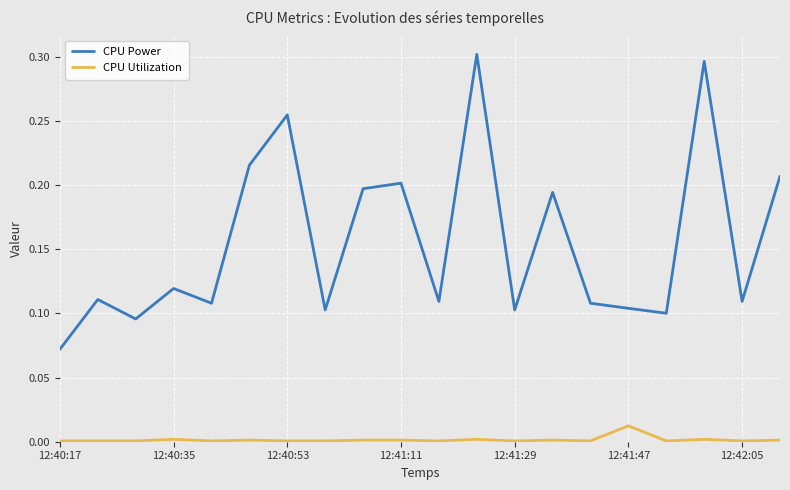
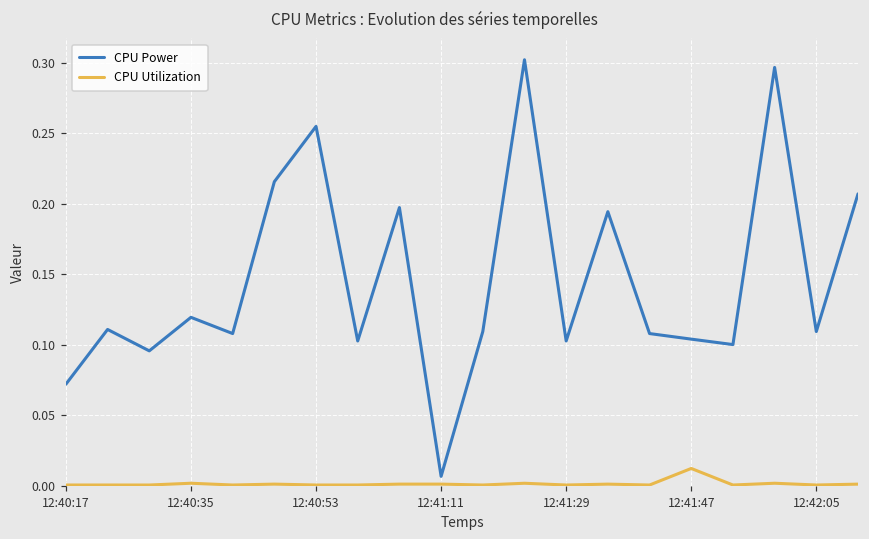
  {
    "CPU Power": {
      "12:40:17": 0.072,
      "12:40:35": 0.119,
      "12:40:53": 0.255,
-     "12:41:11": 0.202,
+     "12:41:11": 0.007,
      "12:41:29": 0.103,
      "12:41:47": 0.104,
      "12:42:05": 0.109
    },
    "CPU Utilization": {
      "12:40:17": 0.001,
      "12:40:35": 0.002,
      "12:40:53": 0.001,
      "12:41:11": 0.001,
      "12:41:29": 0.001,
      "12:41:47": 0.012,
      "12:42:05": 0.001
    }
  }
